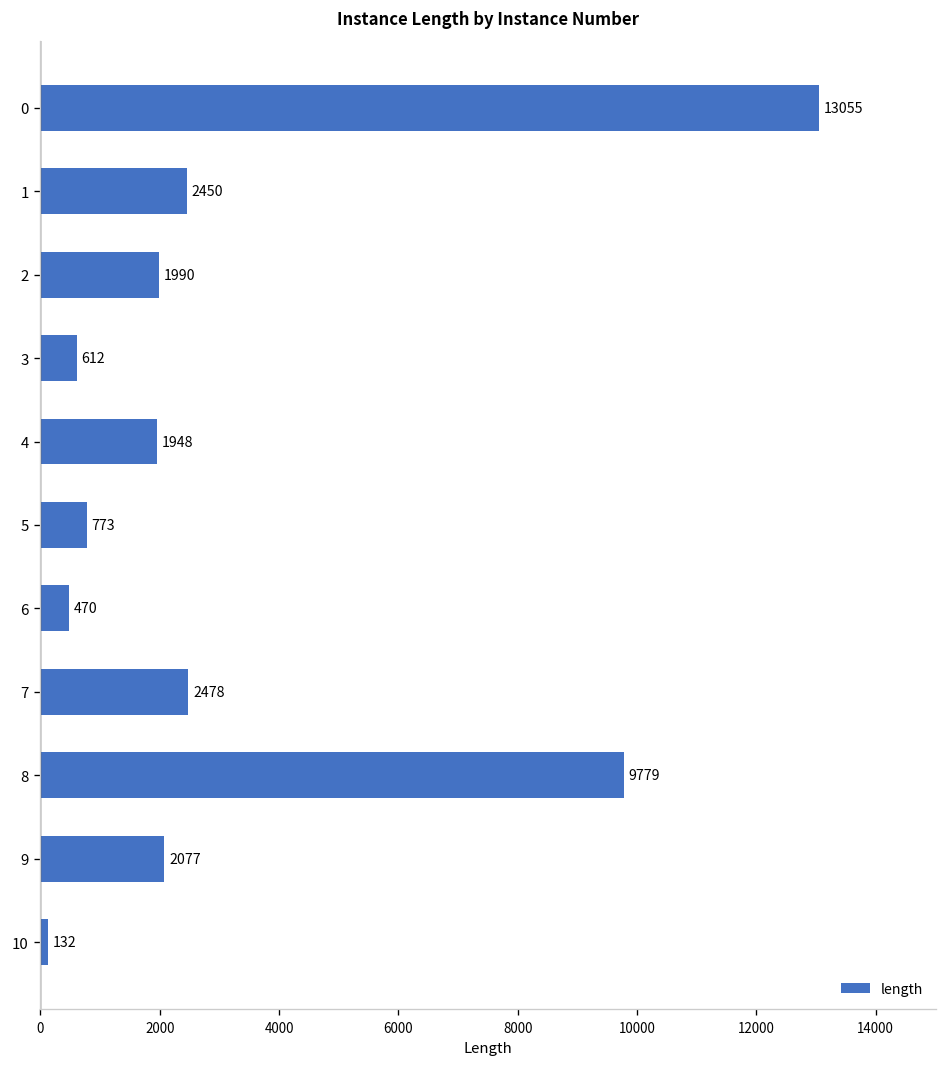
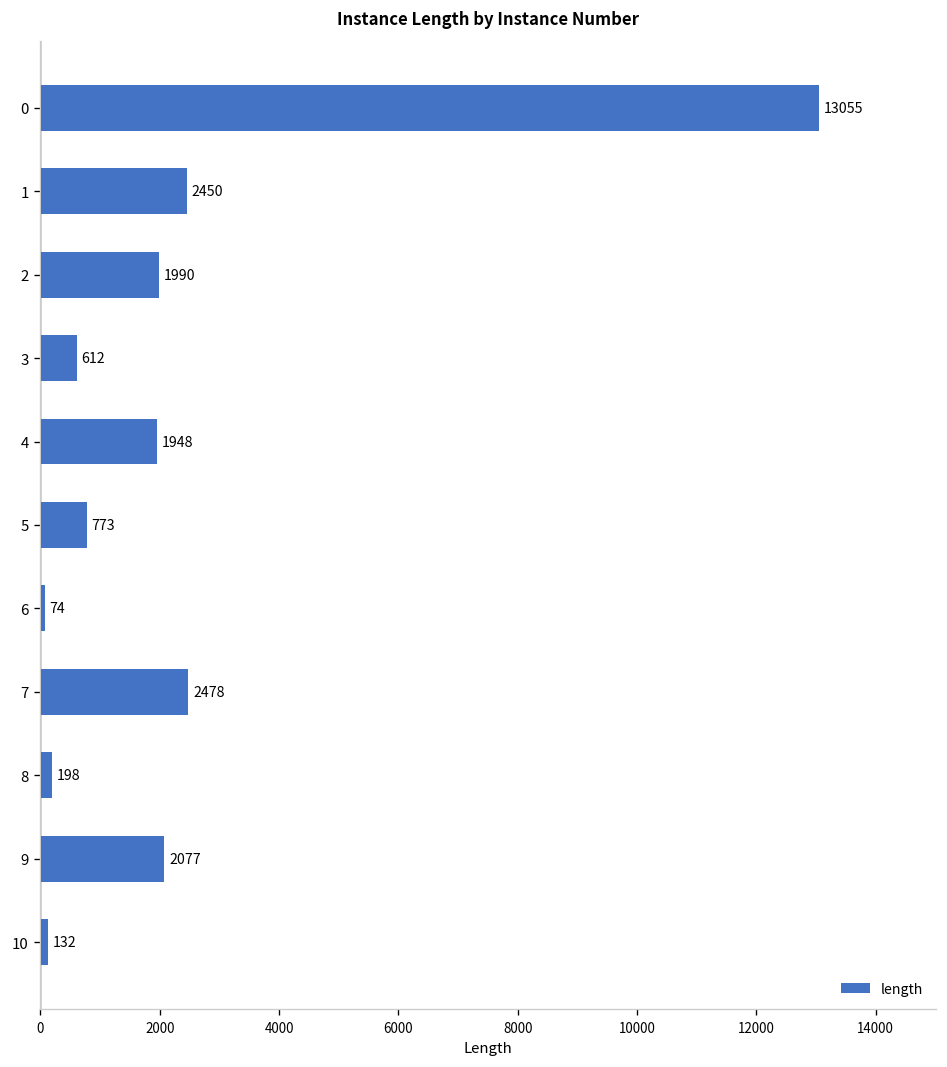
  {
    "0": 13055,
    "1": 2450,
    "2": 1990,
    "3": 612,
    "4": 1948,
    "5": 773,
-   "6": 470,
+   "6": 74,
    "7": 2478,
-   "8": 9779,
+   "8": 198,
    "9": 2077,
    "10": 132
  }
